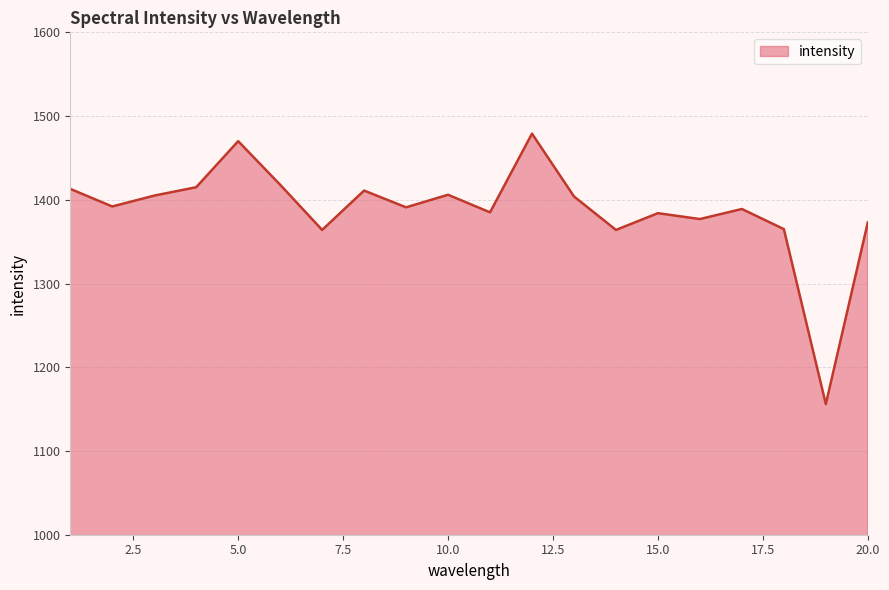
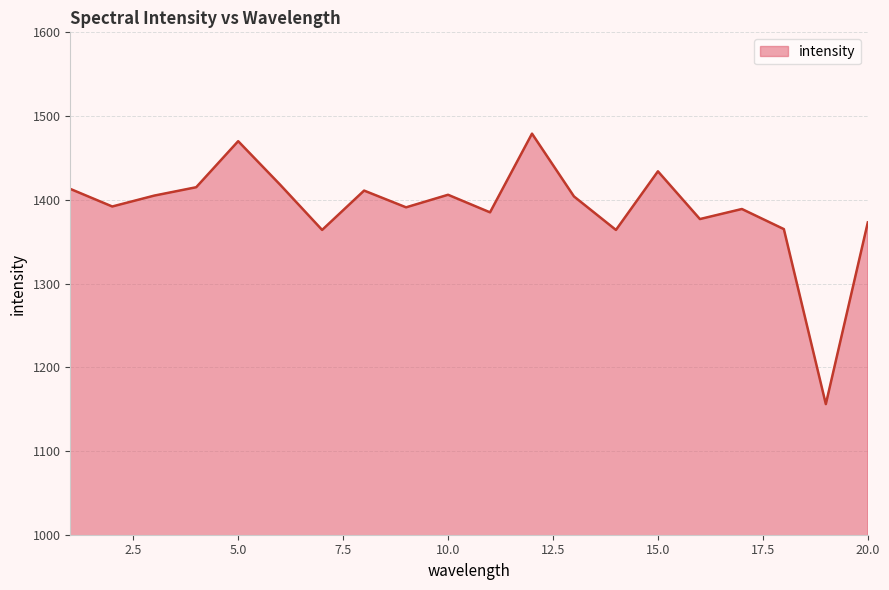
  {
    "5.0": 1470,
    "10.0": 1410,
-   "15.0": 1380,
+   "15.0": 1430,
    "20.0": 1370
  }
